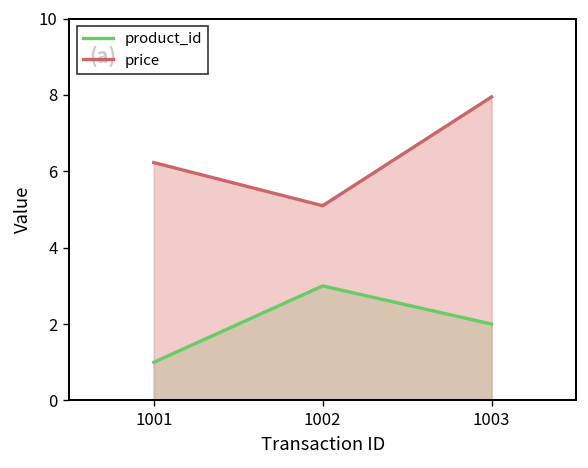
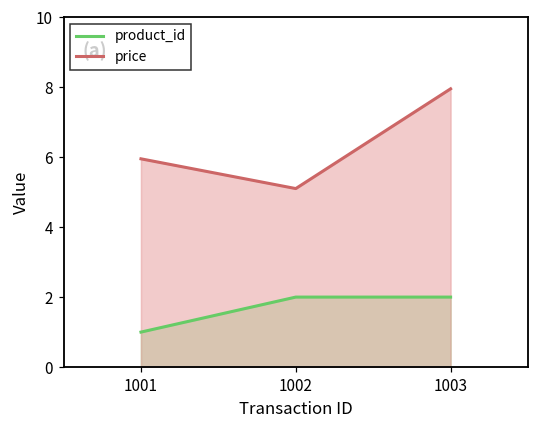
  {
    "product_id": {
      "1001": 1,
-     "1002": 3,
+     "1002": 2,
      "1003": 2
    },
    "price": {
-     "1001": 6.2,
+     "1001": 6.0,
      "1002": 5.1,
      "1003": 8.0
    }
  }
